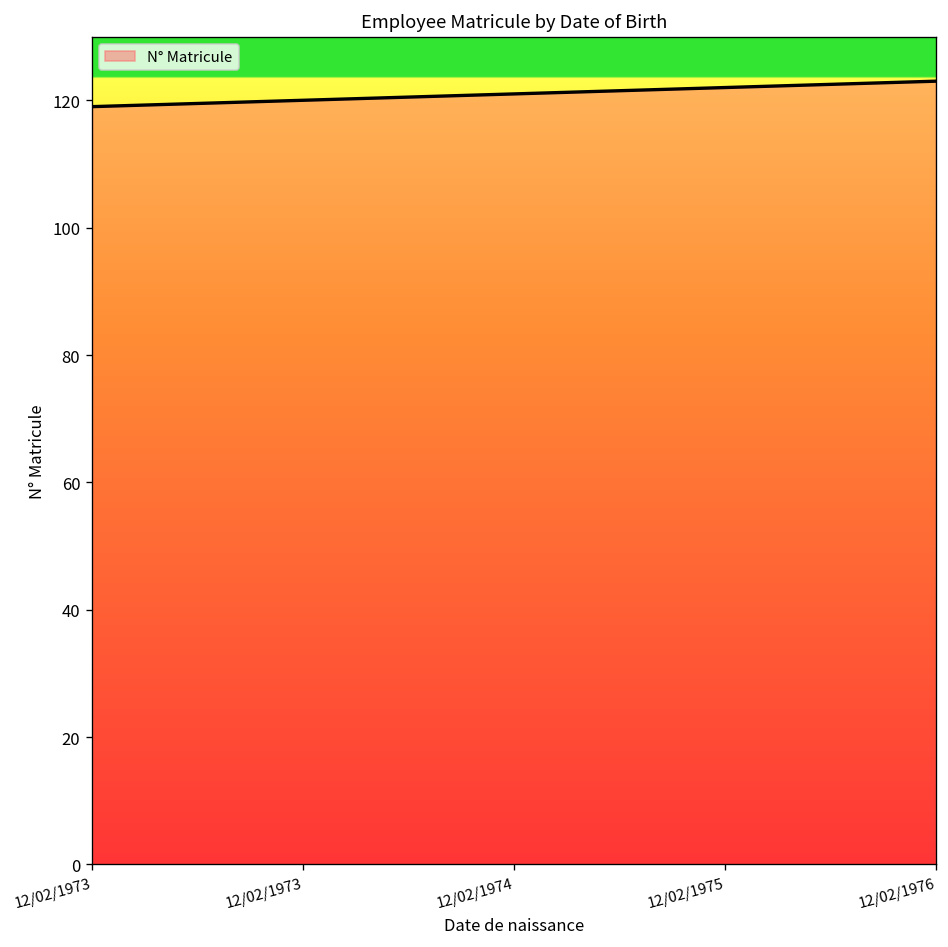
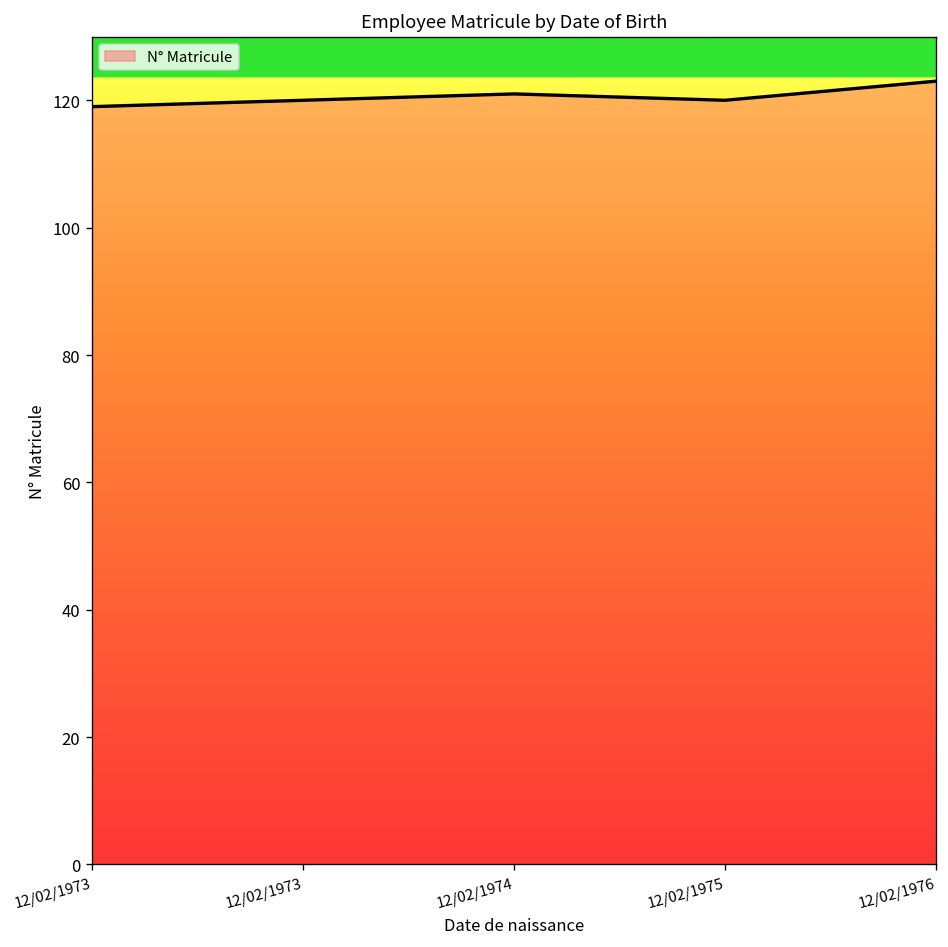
  {
    "12/02/1974": 121,
-   "12/02/1975": 122,
+   "12/02/1975": 120,
    "12/02/1976": 123
  }
